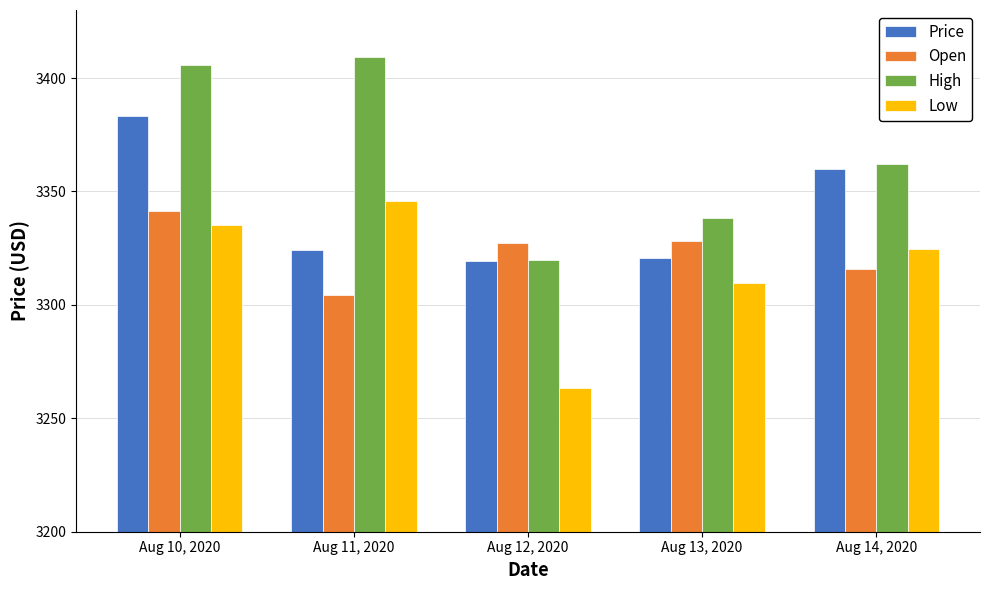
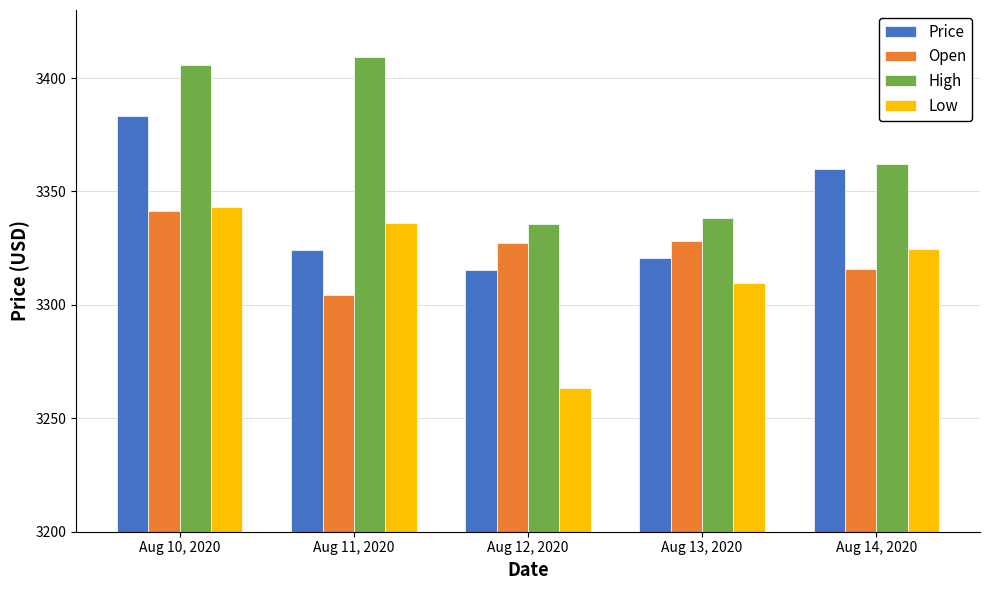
  {
    "Price": {
      "Aug 10, 2020": 3383,
      "Aug 11, 2020": 3324,
-     "Aug 12, 2020": 3319,
+     "Aug 12, 2020": 3315,
      "Aug 13, 2020": 3321,
      "Aug 14, 2020": 3360
    },
    "Open": {
      "Aug 10, 2020": 3342,
      "Aug 11, 2020": 3304,
      "Aug 12, 2020": 3327,
      "Aug 13, 2020": 3328,
      "Aug 14, 2020": 3316
    },
    "High": {
      "Aug 10, 2020": 3406,
      "Aug 11, 2020": 3409,
-     "Aug 12, 2020": 3320,
+     "Aug 12, 2020": 3336,
      "Aug 13, 2020": 3338,
      "Aug 14, 2020": 3362
    },
    "Low": {
-     "Aug 10, 2020": 3335,
-     "Aug 11, 2020": 3346,
+     "Aug 10, 2020": 3343,
+     "Aug 11, 2020": 3336,
      "Aug 12, 2020": 3263,
      "Aug 13, 2020": 3309,
      "Aug 14, 2020": 3324
    }
  }
